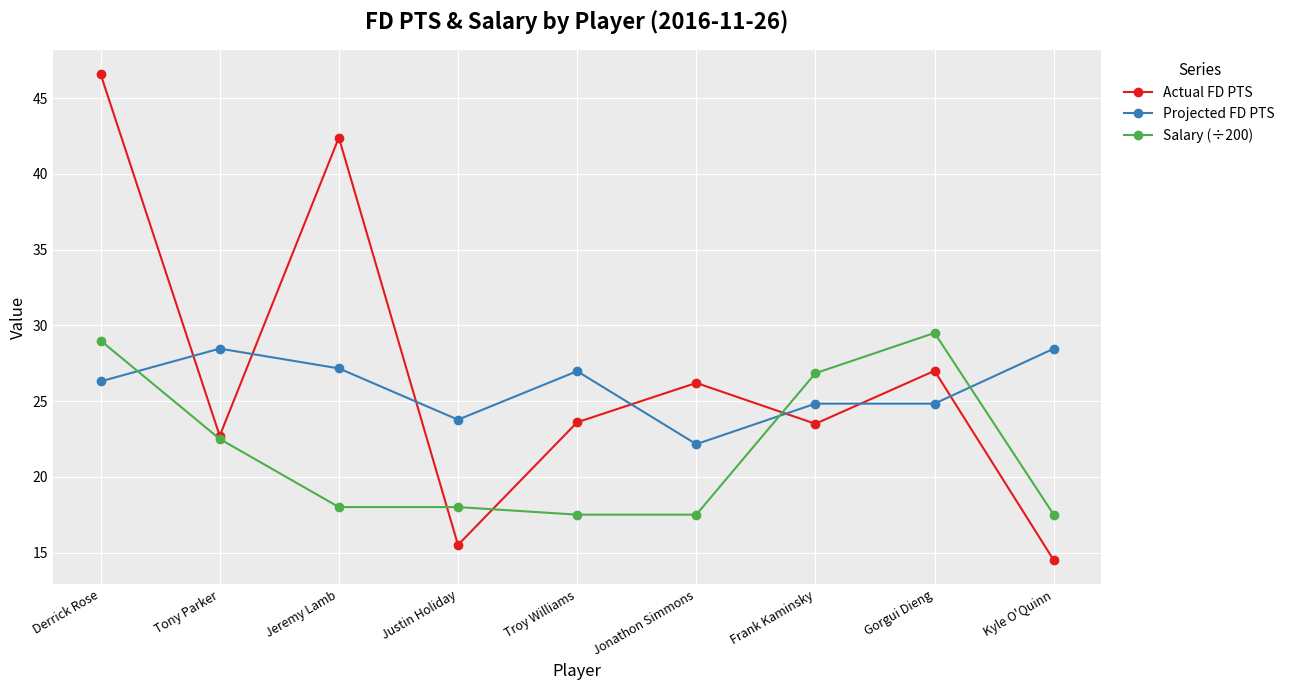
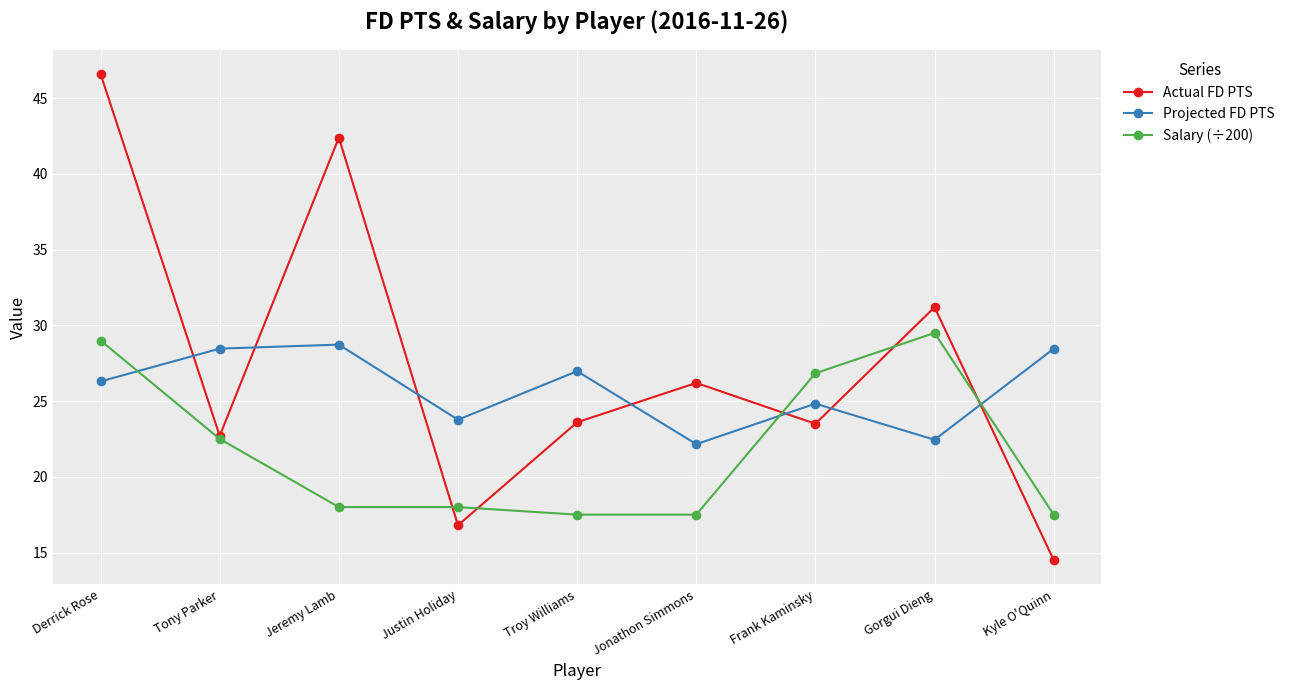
  {
    "Actual FD PTS": {
      "Derrick Rose": 46.6,
      "Tony Parker": 22.7,
      "Jeremy Lamb": 42.4,
-     "Justin Holiday": 15.5,
+     "Justin Holiday": 16.8,
      "Troy Williams": 23.6,
      "Jonathon Simmons": 26.2,
      "Frank Kaminsky": 23.5,
-     "Gorgui Dieng": 27.0,
+     "Gorgui Dieng": 31.2,
      "Kyle O'Quinn": 14.5
    },
    "Projected FD PTS": {
      "Derrick Rose": 26.3,
      "Tony Parker": 28.5,
-     "Jeremy Lamb": 27.2,
+     "Jeremy Lamb": 28.7,
      "Justin Holiday": 23.8,
      "Troy Williams": 27.0,
      "Jonathon Simmons": 22.2,
      "Frank Kaminsky": 24.8,
-     "Gorgui Dieng": 24.8,
+     "Gorgui Dieng": 22.4,
      "Kyle O'Quinn": 28.5
    },
    "Salary (÷200)": {
      "Derrick Rose": 29.0,
      "Tony Parker": 22.5,
      "Jeremy Lamb": 18.0,
      "Justin Holiday": 18.0,
      "Troy Williams": 17.5,
      "Jonathon Simmons": 17.5,
      "Frank Kaminsky": 26.8,
      "Gorgui Dieng": 29.5,
      "Kyle O'Quinn": 17.5
    }
  }
